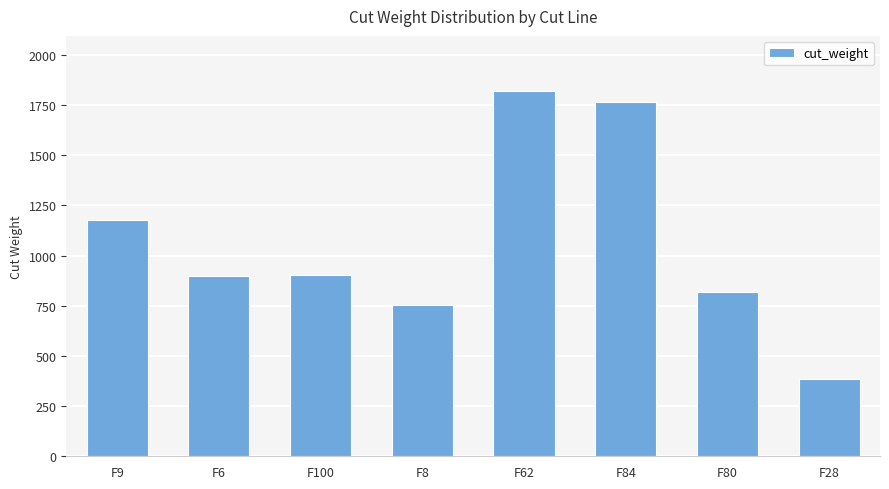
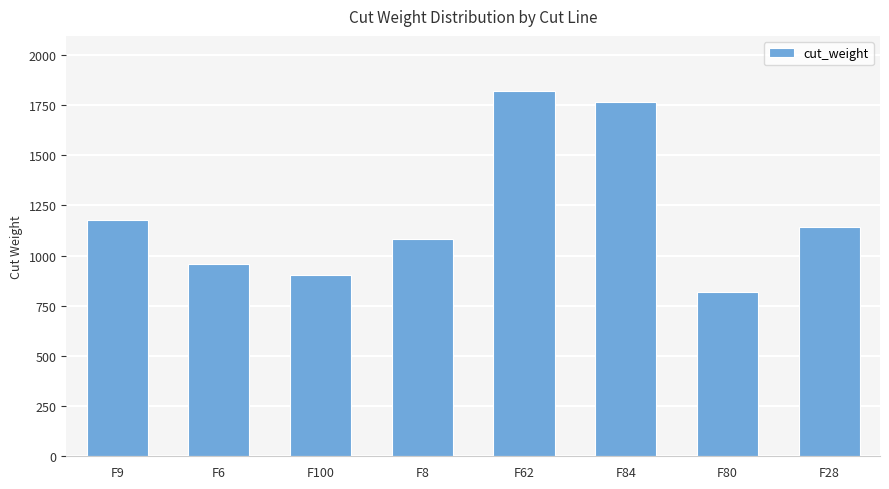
  {
    "F9": 1180,
-   "F6": 900,
+   "F6": 960,
    "F100": 900,
-   "F8": 760,
+   "F8": 1080,
    "F62": 1820,
    "F84": 1770,
    "F80": 820,
-   "F28": 380
+   "F28": 1140
  }
